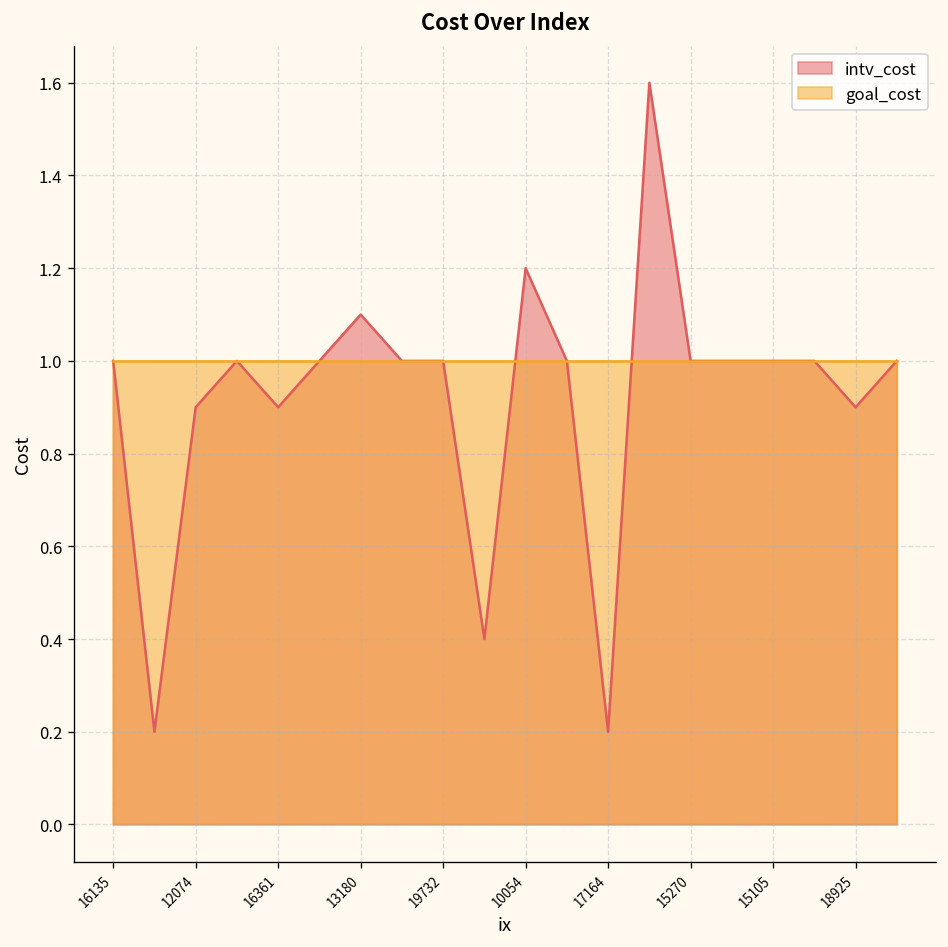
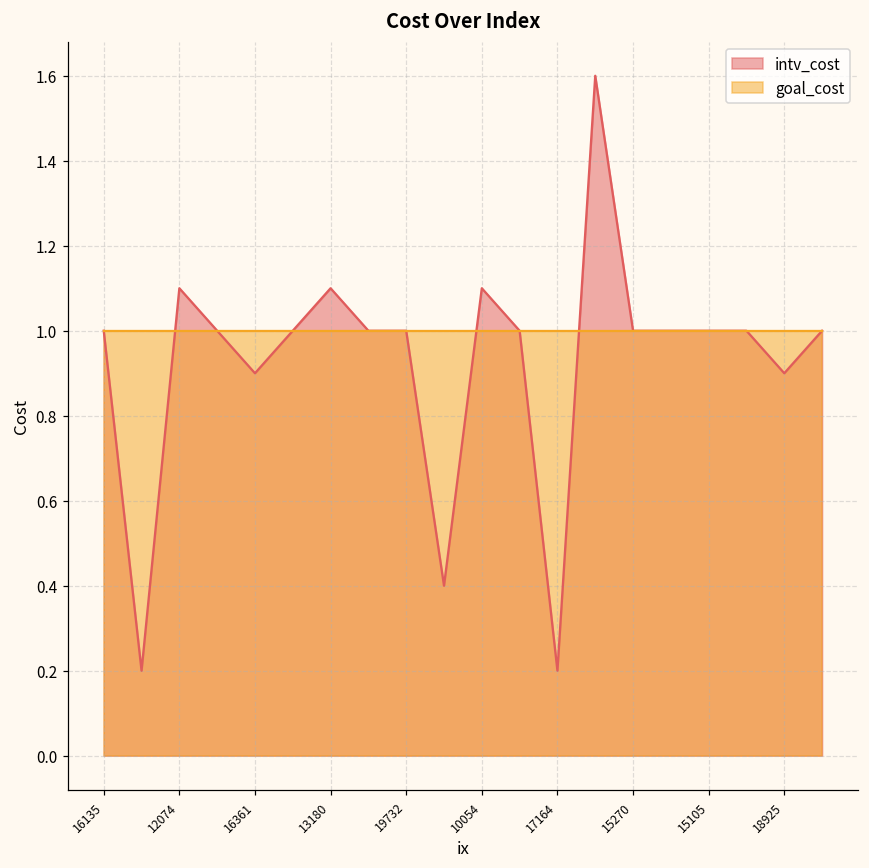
  {
    "intv_cost": {
-     "12074": 0.9,
+     "12074": 1.1,
      "16361": 0.9,
      "13180": 1.1,
-     "10054": 1.2,
+     "10054": 1.1,
      "17164": 0.2,
      "18925": 0.9
    },
    "goal_cost": {
      "12074": 1.0,
      "16361": 1.0,
      "13180": 1.0,
      "10054": 1.0,
      "17164": 1.0,
      "18925": 1.0
    }
  }
